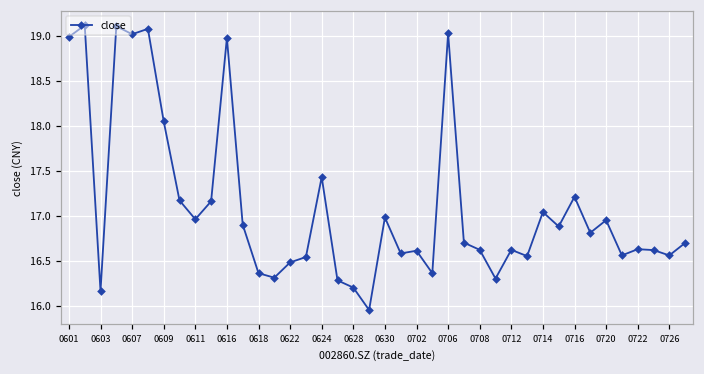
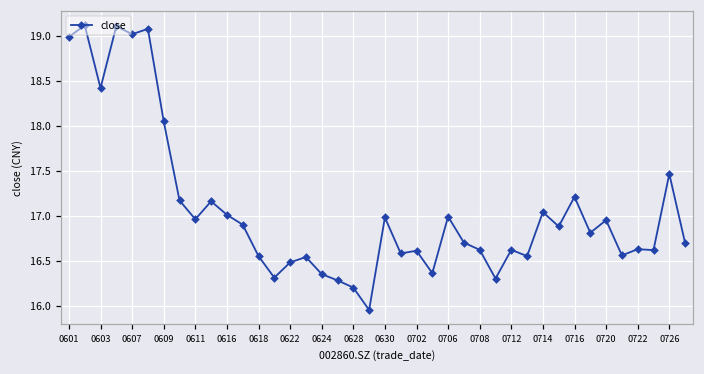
  {
    "0601": 19.0,
-   "0603": 16.2,
+   "0603": 18.4,
    "0607": 19.0,
    "0609": 18.1,
    "0611": 17.0,
-   "0616": 19.0,
-   "0618": 16.4,
+   "0616": 17.0,
+   "0618": 16.6,
    "0622": 16.5,
-   "0624": 17.4,
+   "0624": 16.4,
    "0628": 16.2,
    "0630": 17.0,
    "0702": 16.6,
-   "0706": 19.0,
+   "0706": 17.0,
    "0708": 16.6,
    "0712": 16.6,
    "0714": 17.0,
    "0716": 17.2,
    "0720": 17.0,
    "0722": 16.6,
-   "0726": 16.6
+   "0726": 17.5
  }
